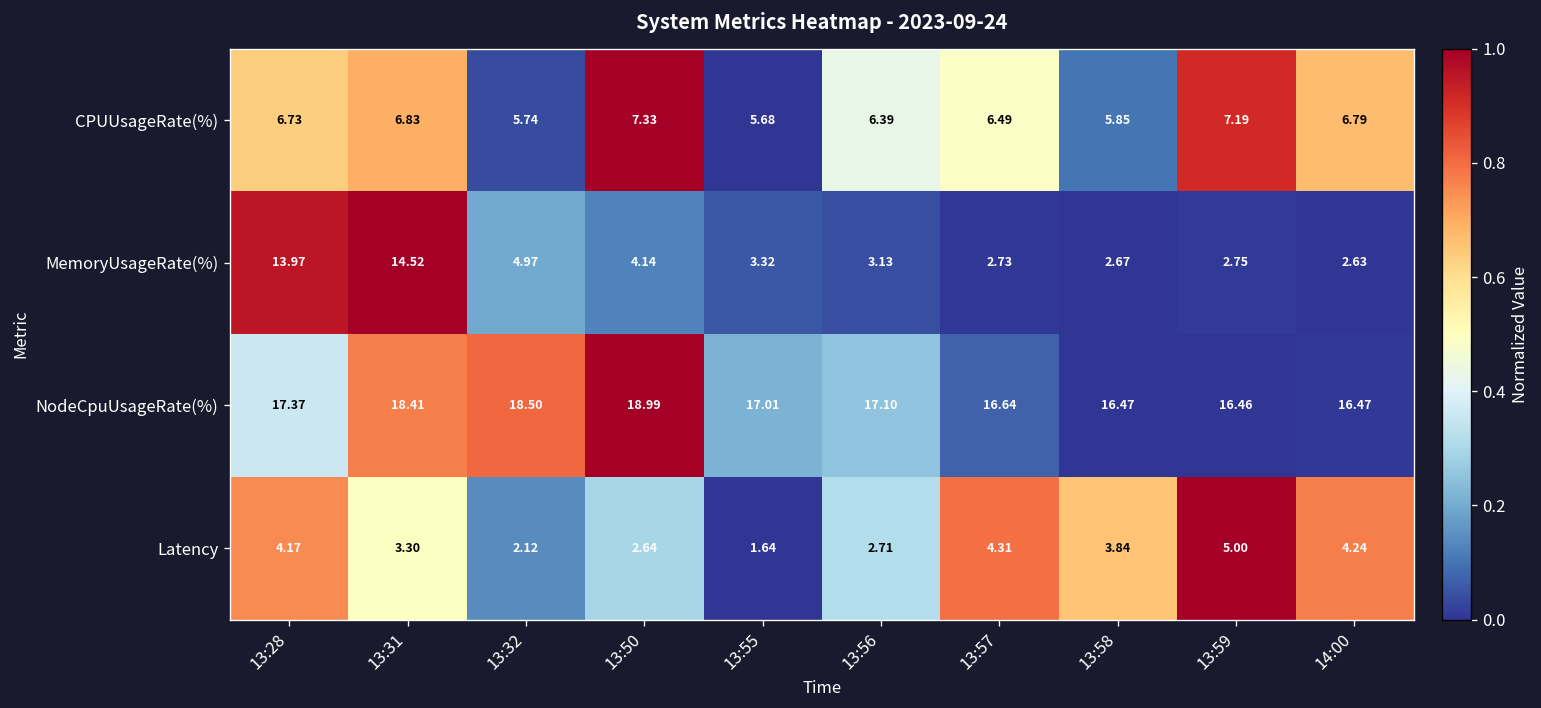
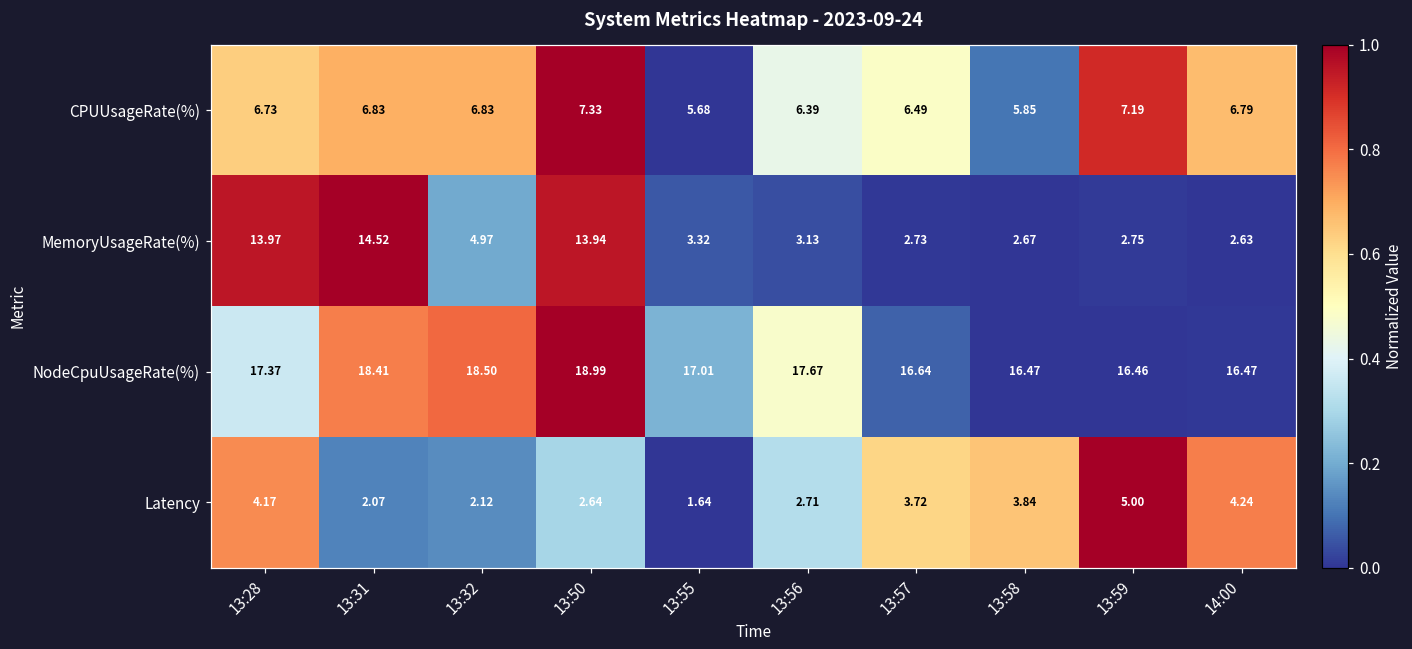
  {
    "CPUUsageRate(%)": {
      "13:28": 6.73,
      "13:31": 6.83,
-     "13:32": 5.74,
+     "13:32": 6.83,
      "13:50": 7.33,
      "13:55": 5.68,
      "13:56": 6.39,
      "13:57": 6.49,
      "13:58": 5.85,
      "13:59": 7.19,
      "14:00": 6.79
    },
    "MemoryUsageRate(%)": {
      "13:28": 13.97,
      "13:31": 14.52,
      "13:32": 4.97,
-     "13:50": 4.14,
+     "13:50": 13.94,
      "13:55": 3.32,
      "13:56": 3.13,
      "13:57": 2.73,
      "13:58": 2.67,
      "13:59": 2.75,
      "14:00": 2.63
    },
    "NodeCpuUsageRate(%)": {
      "13:28": 17.37,
      "13:31": 18.41,
      "13:32": 18.50,
      "13:50": 18.99,
      "13:55": 17.01,
-     "13:56": 17.10,
+     "13:56": 17.67,
      "13:57": 16.64,
      "13:58": 16.47,
      "13:59": 16.46,
      "14:00": 16.47
    },
    "Latency": {
      "13:28": 4.17,
-     "13:31": 3.30,
+     "13:31": 2.07,
      "13:32": 2.12,
      "13:50": 2.64,
      "13:55": 1.64,
      "13:56": 2.71,
-     "13:57": 4.31,
+     "13:57": 3.72,
      "13:58": 3.84,
      "13:59": 5.00,
      "14:00": 4.24
    }
  }
